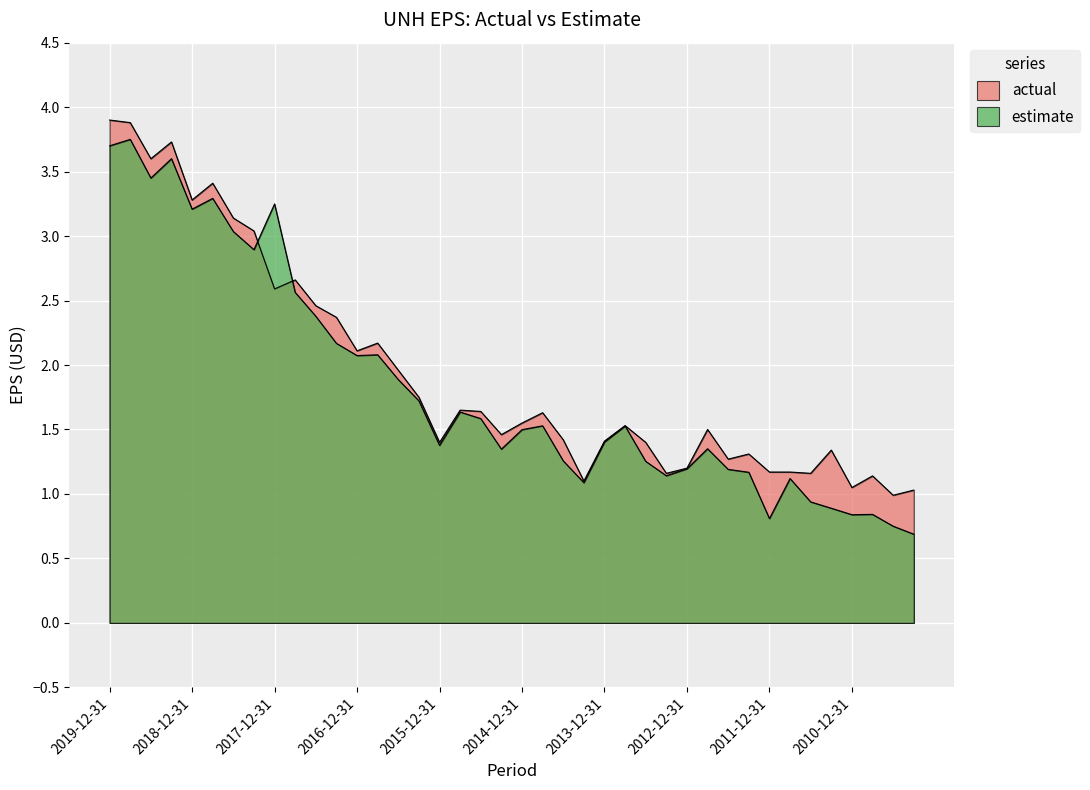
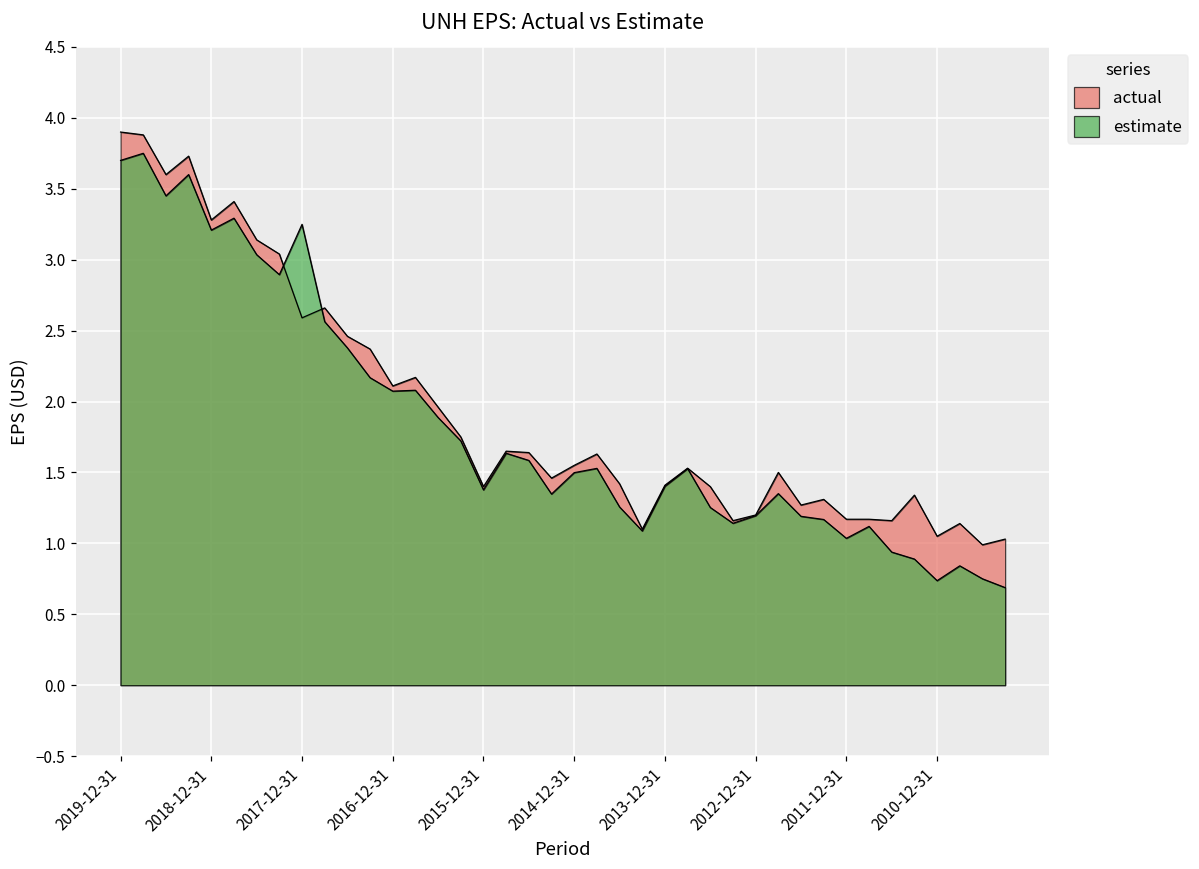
  {
    "actual": {
      "2019-12-31": 3.90,
      "2018-12-31": 3.28,
      "2017-12-31": 2.59,
      "2016-12-31": 2.11,
      "2015-12-31": 1.40,
      "2014-12-31": 1.55,
      "2011-12-31": 1.17,
      "2010-12-31": 1.05
    },
    "estimate": {
      "2019-12-31": 3.70,
      "2018-12-31": 3.21,
      "2017-12-31": 3.25,
      "2016-12-31": 2.07,
      "2015-12-31": 1.38,
      "2014-12-31": 1.50,
-     "2011-12-31": 0.81,
-     "2010-12-31": 0.84
+     "2011-12-31": 1.04,
+     "2010-12-31": 0.74
    }
  }
